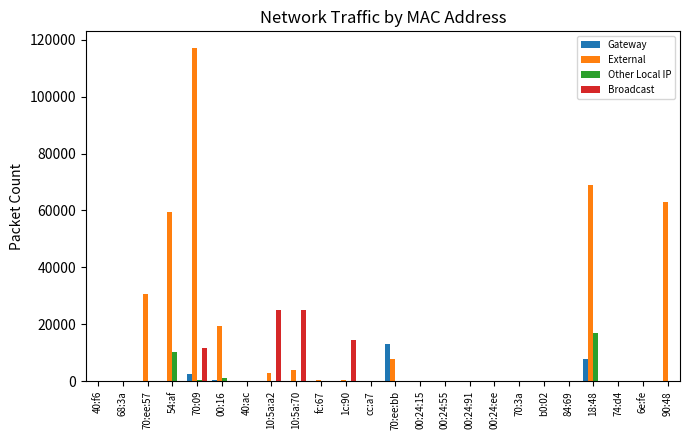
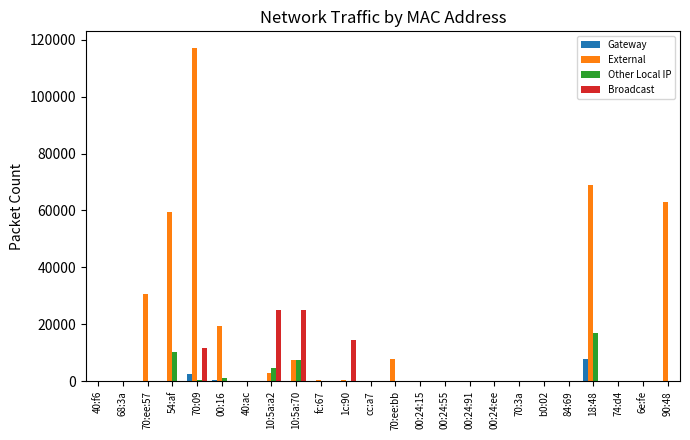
  {
    "Gateway": {
      "40:f6": 0,
      "68:3a": 0,
      "70:09": 2000,
      "40:ac": 0,
      "cc:a7": 0,
-     "70:ee:bb": 13000,
+     "70:ee:bb": 0,
      "00:24:15": 0,
      "00:24:55": 0,
      "00:24:91": 0,
      "00:24:ee": 0,
      "70:3a": 0,
      "b0:02": 0,
      "84:69": 0,
      "18:48": 8000,
      "74:d4": 0,
      "6e:fe": 0
    },
    "External": {
      "40:f6": 0,
      "68:3a": 0,
      "70:ee:57": 30000,
      "54:af": 59000,
      "70:09": 117000,
      "00:16": 19000,
      "40:ac": 0,
      "10:5a:a2": 3000,
-     "10:5a:70": 4000,
+     "10:5a:70": 7000,
      "cc:a7": 0,
      "70:ee:bb": 8000,
      "00:24:15": 0,
      "00:24:55": 0,
      "00:24:91": 0,
      "00:24:ee": 0,
      "70:3a": 0,
      "b0:02": 0,
      "84:69": 0,
      "18:48": 69000,
      "74:d4": 0,
      "6e:fe": 0,
      "90:48": 63000
    },
    "Other Local IP": {
      "40:f6": 0,
      "68:3a": 0,
      "70:ee:57": 0,
      "54:af": 10000,
      "00:16": 1000,
      "40:ac": 0,
-     "10:5a:a2": 0,
-     "10:5a:70": 0,
+     "10:5a:a2": 5000,
+     "10:5a:70": 7000,
      "cc:a7": 0,
      "70:ee:bb": 0,
      "00:24:15": 0,
      "00:24:55": 0,
      "00:24:91": 0,
      "00:24:ee": 0,
      "70:3a": 0,
      "b0:02": 0,
      "84:69": 0,
      "18:48": 17000,
      "74:d4": 0,
      "6e:fe": 0
    },
    "Broadcast": {
      "40:f6": 0,
      "68:3a": 0,
      "70:ee:57": 0,
      "70:09": 12000,
      "40:ac": 0,
      "10:5a:a2": 25000,
      "10:5a:70": 25000,
      "1c:90": 15000,
      "cc:a7": 0,
      "70:ee:bb": 0,
      "00:24:15": 0,
      "00:24:55": 0,
      "00:24:91": 0,
      "00:24:ee": 0,
      "70:3a": 0,
      "b0:02": 0,
      "84:69": 0,
      "18:48": 0,
      "74:d4": 0,
      "6e:fe": 0,
      "90:48": 0
    }
  }
